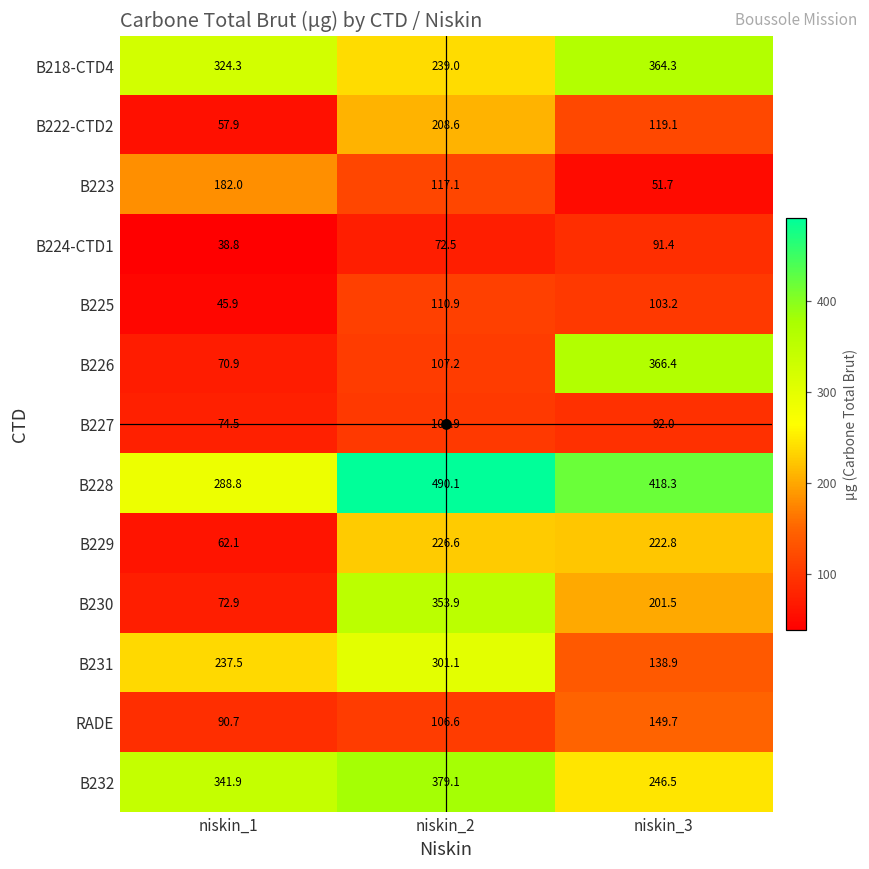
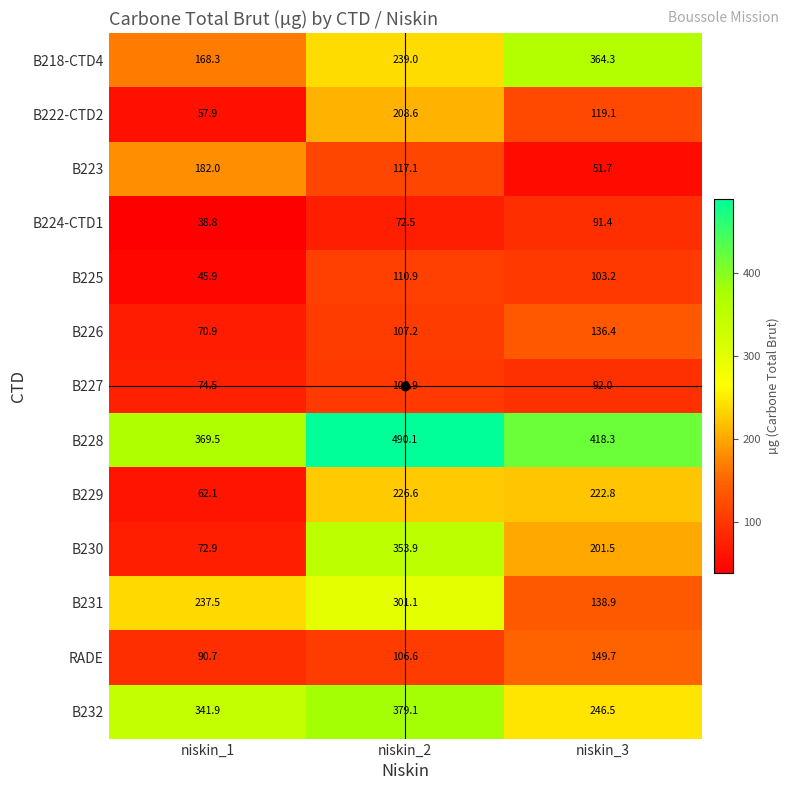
  {
    "B218-CTD4": {
-     "niskin_1": 324.3,
+     "niskin_1": 168.3,
      "niskin_2": 239.0,
      "niskin_3": 364.3
    },
    "B222-CTD2": {
      "niskin_1": 57.9,
      "niskin_2": 208.6,
      "niskin_3": 119.1
    },
    "B223": {
      "niskin_1": 182.0,
      "niskin_2": 117.1,
      "niskin_3": 51.7
    },
    "B224-CTD1": {
      "niskin_1": 38.8,
      "niskin_2": 72.5,
      "niskin_3": 91.4
    },
    "B225": {
      "niskin_1": 45.9,
      "niskin_2": 110.9,
      "niskin_3": 103.2
    },
    "B226": {
      "niskin_1": 70.9,
      "niskin_2": 107.2,
-     "niskin_3": 366.4
+     "niskin_3": 136.4
    },
    "B227": {
      "niskin_1": 74.5,
      "niskin_3": 92.0
    },
    "B228": {
-     "niskin_1": 288.8,
+     "niskin_1": 369.5,
      "niskin_2": 490.1,
      "niskin_3": 418.3
    },
    "B229": {
      "niskin_1": 62.1,
      "niskin_2": 226.6,
      "niskin_3": 222.8
    },
    "B230": {
      "niskin_1": 72.9,
      "niskin_2": 353.9,
      "niskin_3": 201.5
    },
    "B231": {
      "niskin_1": 237.5,
      "niskin_2": 301.1,
      "niskin_3": 138.9
    },
    "RADE": {
      "niskin_1": 90.7,
      "niskin_2": 106.6,
      "niskin_3": 149.7
    },
    "B232": {
      "niskin_1": 341.9,
      "niskin_2": 379.1,
      "niskin_3": 246.5
    }
  }
